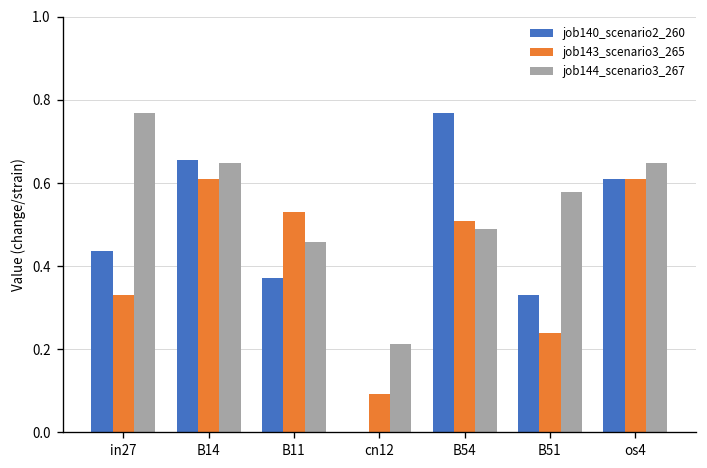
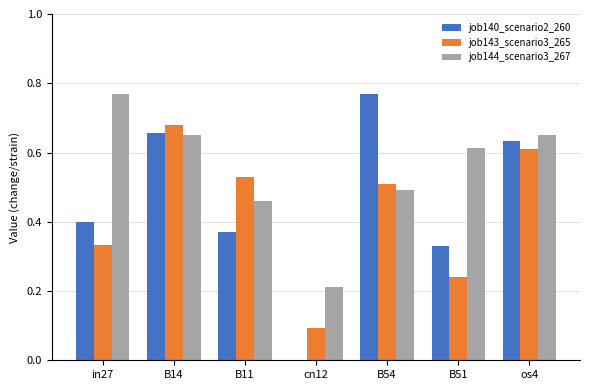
  {
    "job140_scenario2_260": {
-     "in27": 0.44,
+     "in27": 0.40,
      "B14": 0.66,
      "B11": 0.37,
      "cn12": 0.00,
      "B54": 0.77,
      "B51": 0.33,
-     "os4": 0.61
+     "os4": 0.63
    },
    "job143_scenario3_265": {
      "in27": 0.33,
-     "B14": 0.61,
+     "B14": 0.68,
      "B11": 0.53,
      "cn12": 0.09,
      "B54": 0.51,
      "B51": 0.24,
      "os4": 0.61
    },
    "job144_scenario3_267": {
      "in27": 0.77,
      "B14": 0.65,
      "B11": 0.46,
      "cn12": 0.21,
      "B54": 0.49,
-     "B51": 0.58,
+     "B51": 0.61,
      "os4": 0.65
    }
  }
